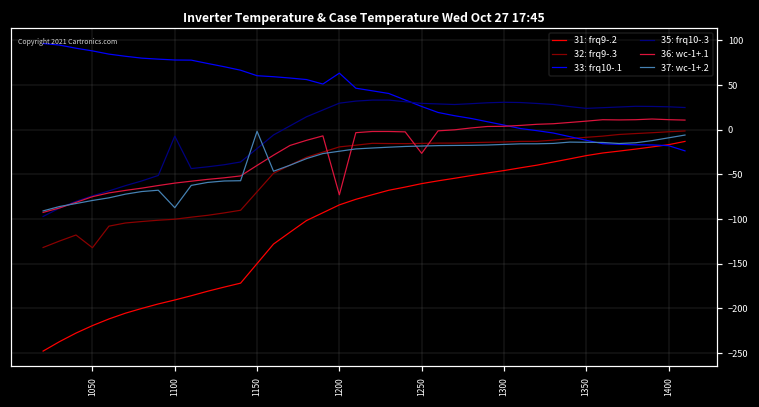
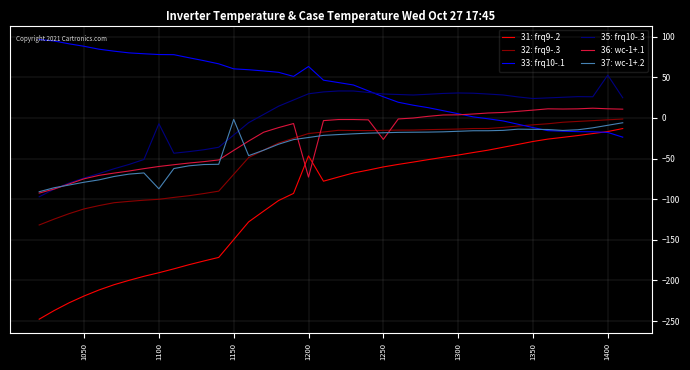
  {
    "31: frq9-.2": {
      "1050": -220,
      "1100": -190,
      "1150": -150,
-     "1200": -80,
+     "1200": -50,
      "1250": -60,
      "1300": -50,
      "1350": -30
    },
    "32: frq9-.3": {
-     "1050": -130,
+     "1050": -110,
      "1100": -100,
      "1150": -70,
      "1200": -20,
      "1350": -10,
      "1400": 0
    },
    "33: frq10-.1": {
      "1050": 90,
      "1100": 80,
      "1150": 60,
      "1200": 60,
      "1250": 30
    },
    "35: frq10-.3": {
      "1100": -10,
      "1150": -20,
      "1200": 30,
      "1250": 30,
      "1300": 30,
      "1350": 20,
-     "1400": 30
+     "1400": 50
    },
    "36: wc-1+.1": {
      "1100": -60,
      "1150": -40,
      "1200": -70,
      "1250": -30,
      "1350": 10,
      "1400": 10
    },
    "37: wc-1+.2": {
      "1050": -80,
      "1100": -90,
      "1150": 0,
      "1200": -20,
      "1400": -10
    }
  }
